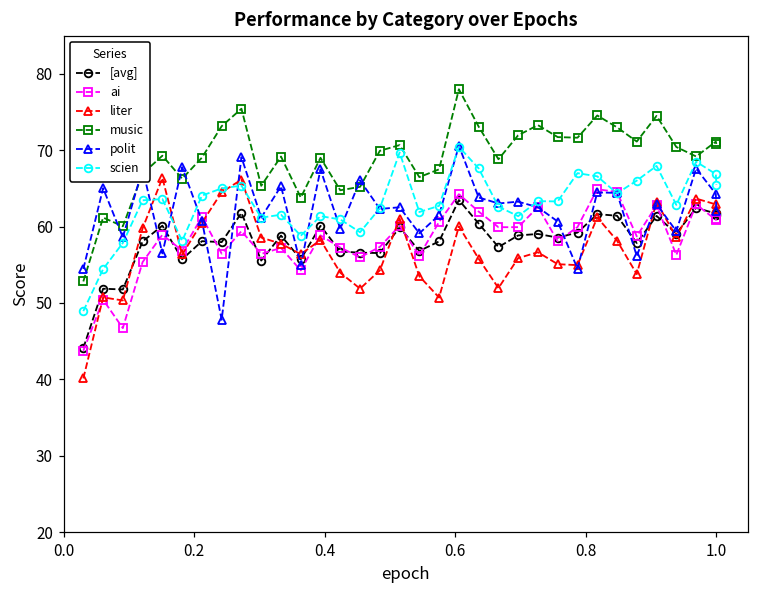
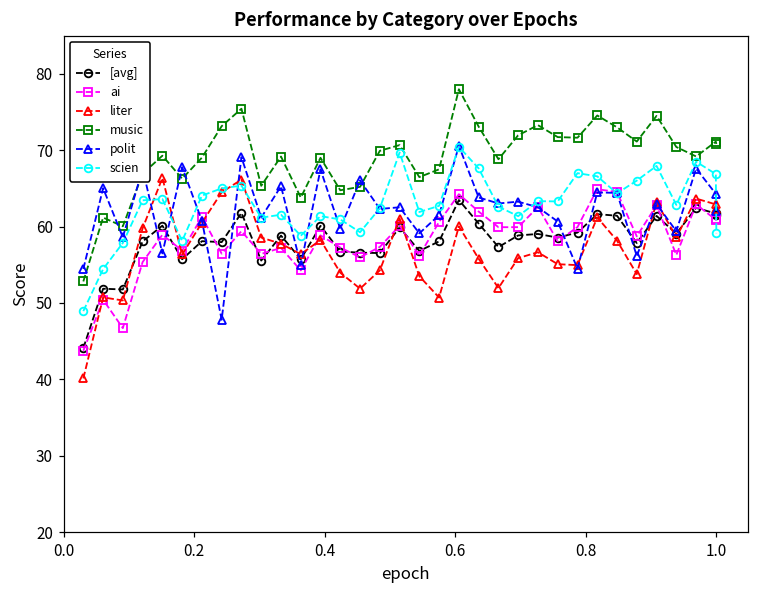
  {
    "[avg]": {
      "1.0": 62
    },
    "ai": {
      "1.0": 61
    },
    "music": {
      "1.0": 71
    },
    "scien": {
-     "1.0": 65
+     "1.0": 59
    }
  }
